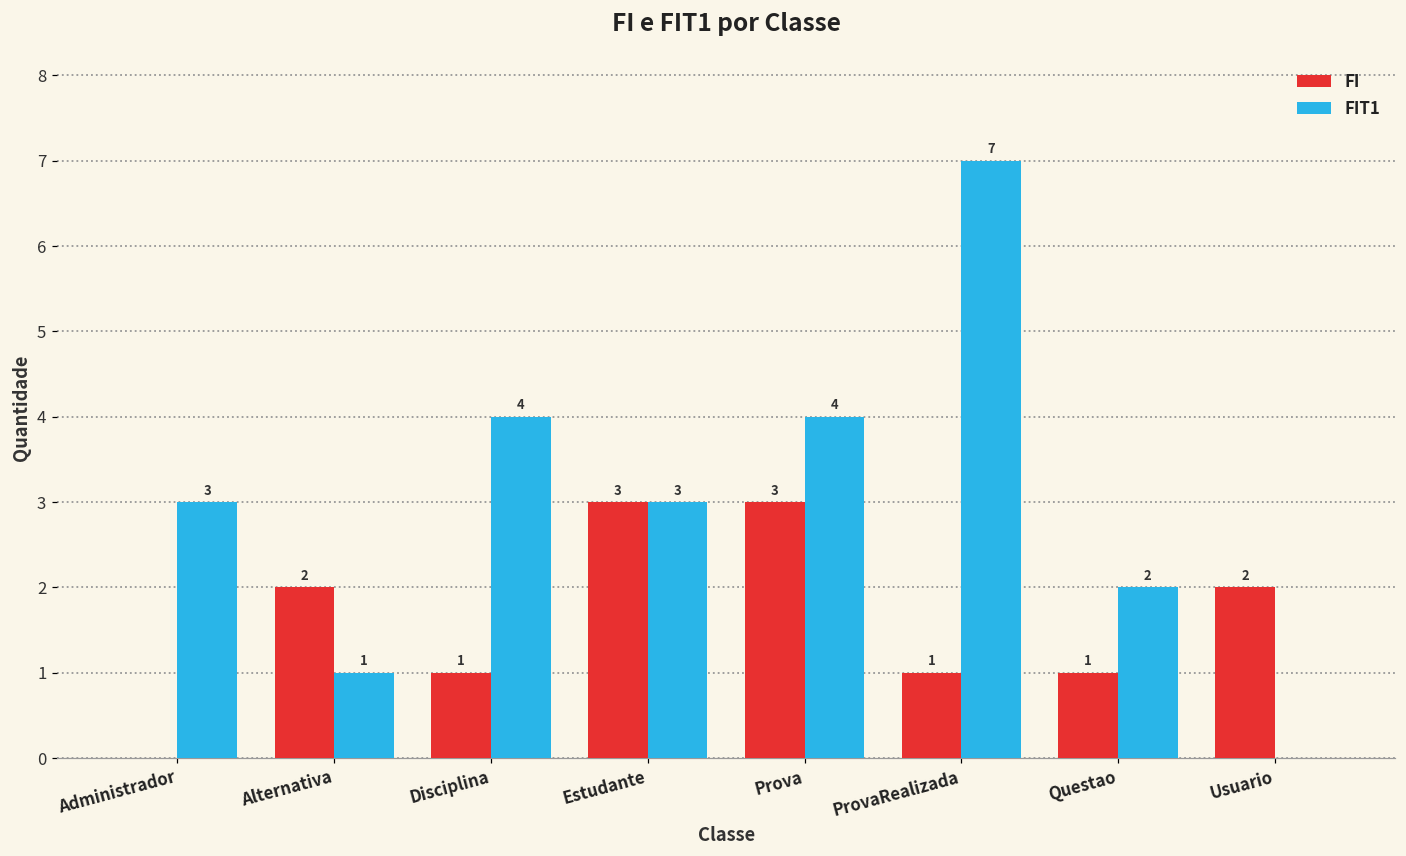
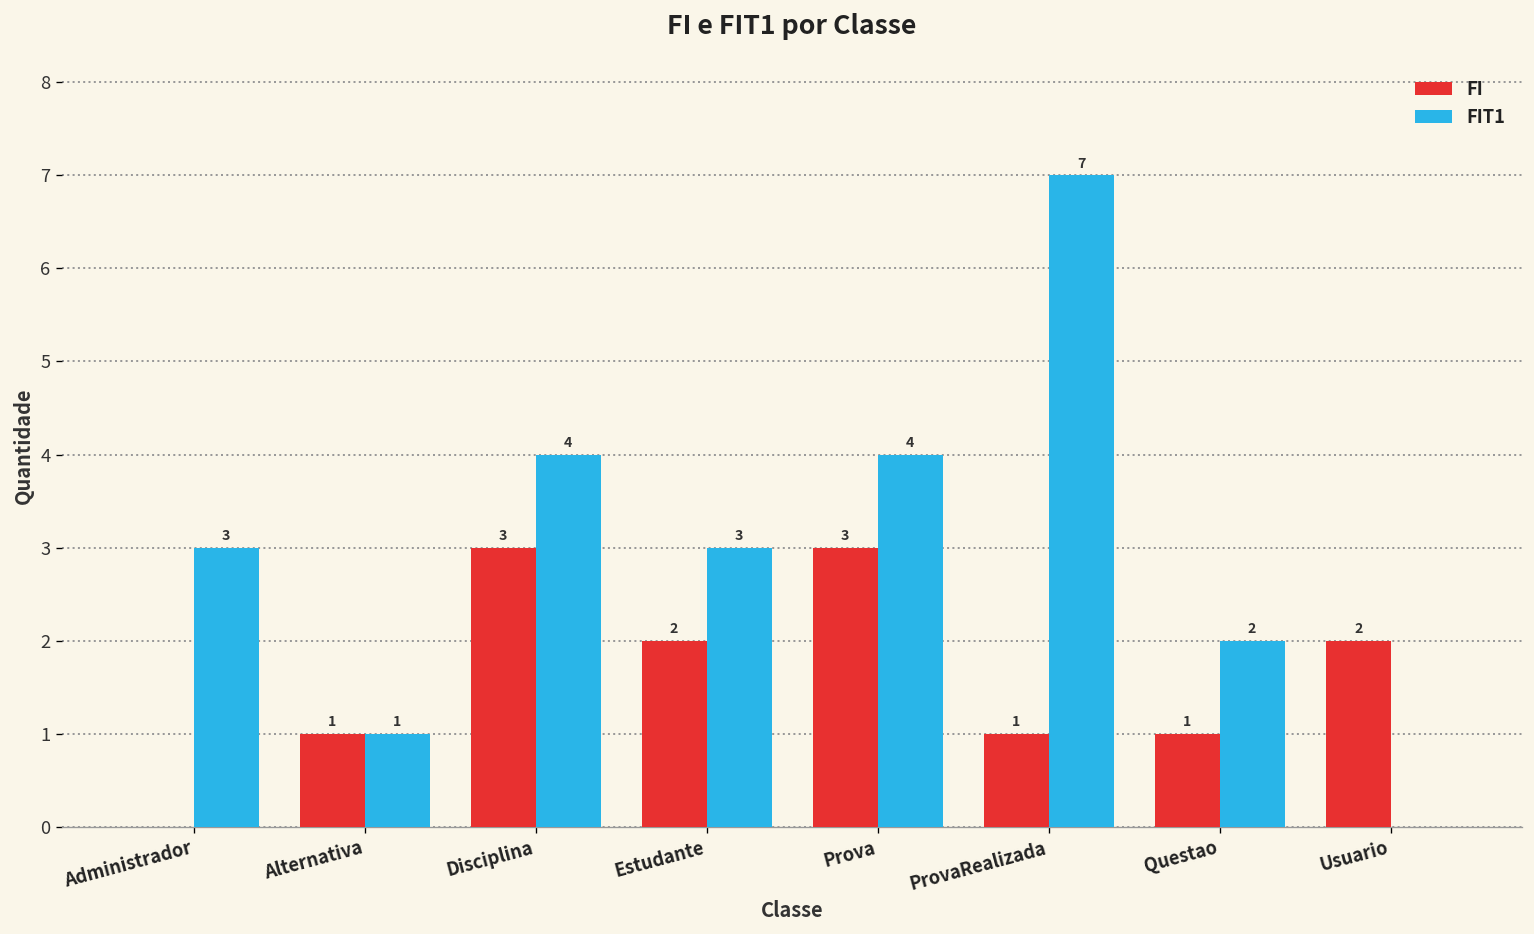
  {
    "FI": {
-     "Alternativa": 2,
-     "Disciplina": 1,
-     "Estudante": 3,
+     "Alternativa": 1,
+     "Disciplina": 3,
+     "Estudante": 2,
      "Prova": 3,
      "ProvaRealizada": 1,
      "Questao": 1,
      "Usuario": 2
    },
    "FIT1": {
      "Administrador": 3,
      "Alternativa": 1,
      "Disciplina": 4,
      "Estudante": 3,
      "Prova": 4,
      "ProvaRealizada": 7,
      "Questao": 2
    }
  }
